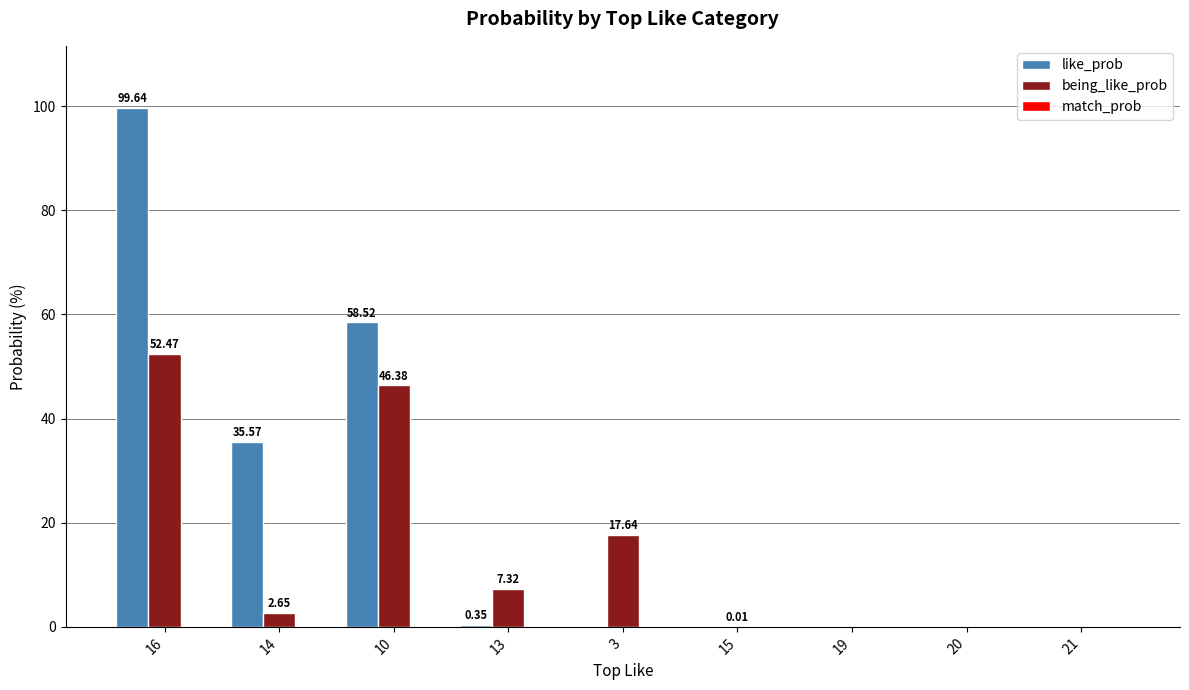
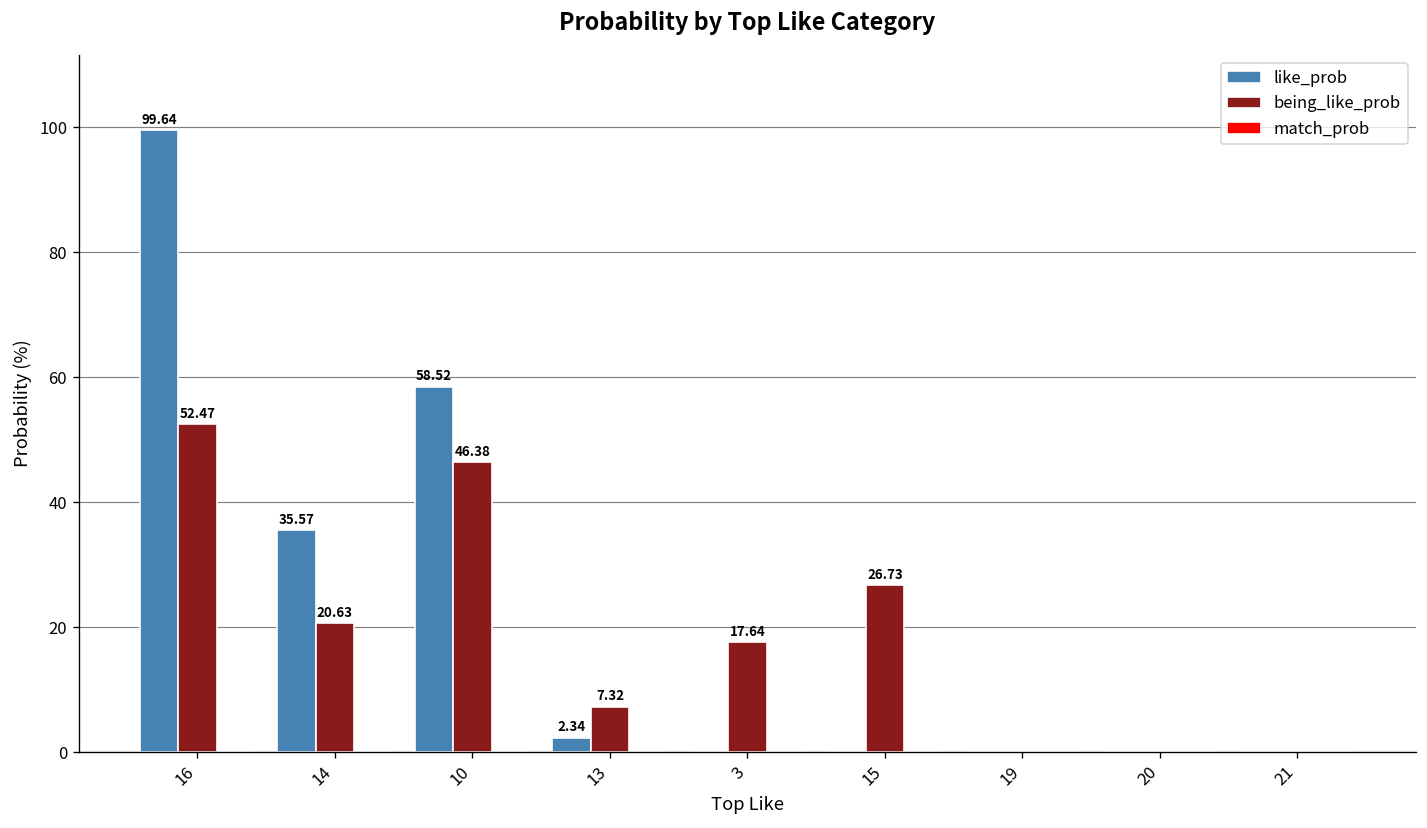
  {
    "like_prob": {
      "16": 99.64,
      "14": 35.57,
      "10": 58.52,
-     "13": 0.35
+     "13": 2.34
    },
    "being_like_prob": {
      "16": 52.47,
-     "14": 2.65,
+     "14": 20.63,
      "10": 46.38,
      "13": 7.32,
      "3": 17.64,
-     "15": 0.01
+     "15": 26.73
    },
    "match_prob": {
      "16": 0,
      "14": 0,
      "10": 0,
      "13": 0,
      "3": 0,
      "15": 0,
      "19": 0,
      "20": 0,
      "21": 0
    }
  }
